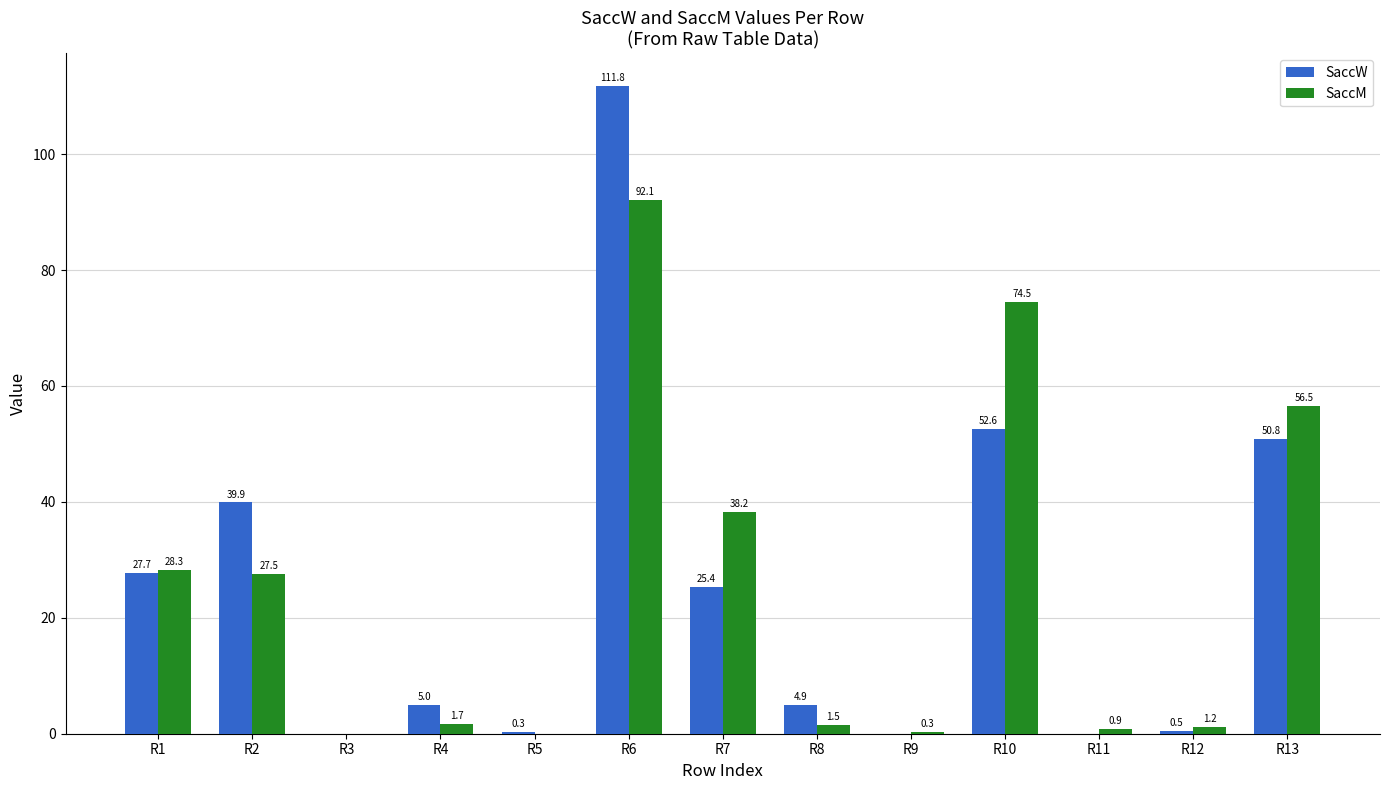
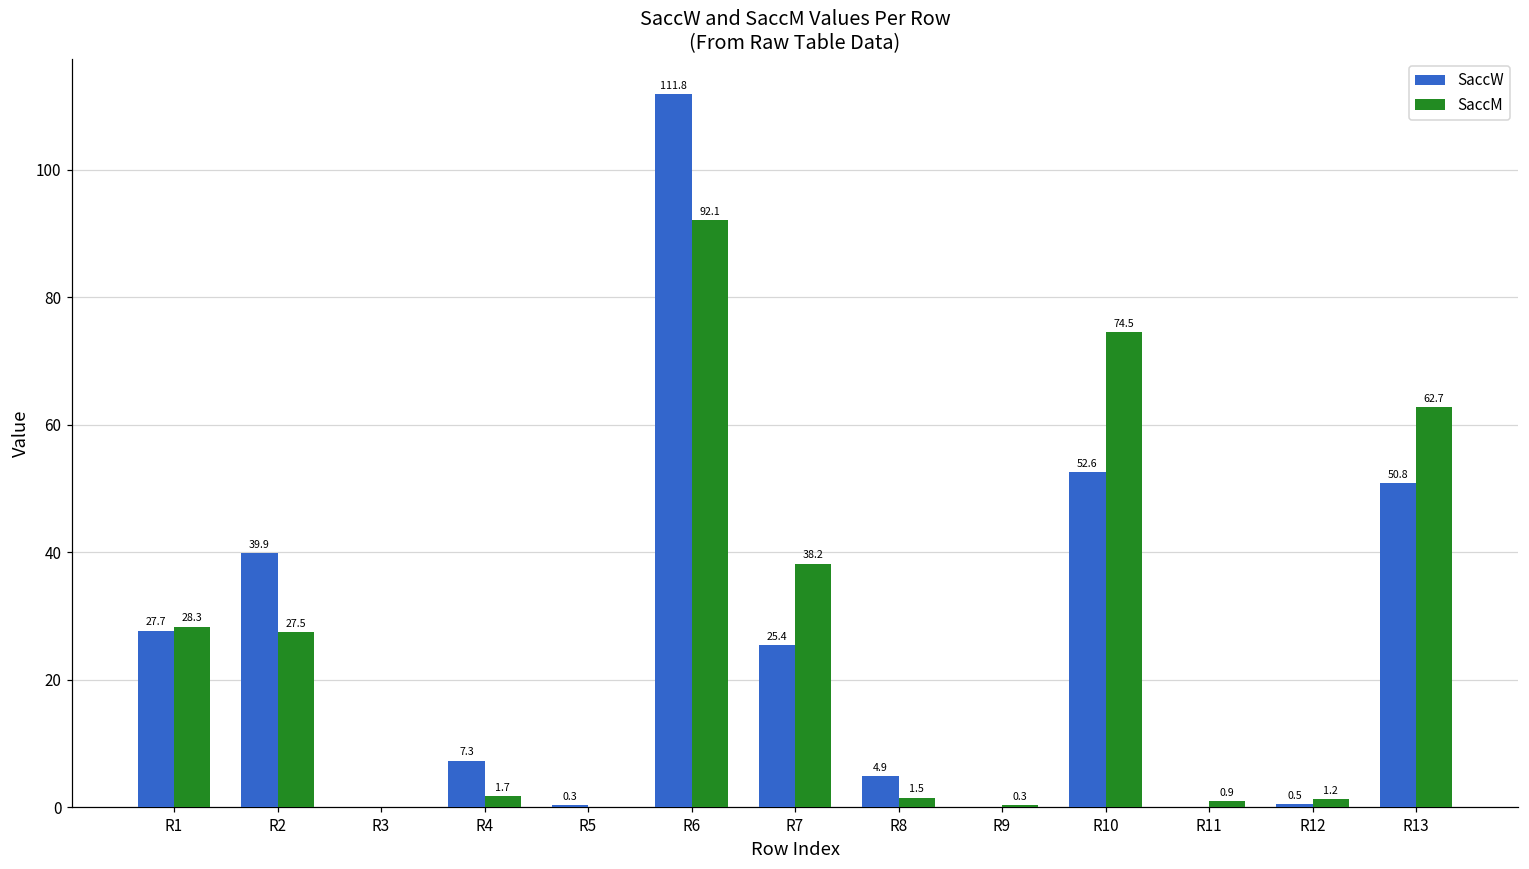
  {
    "SaccW": {
      "R1": 27.7,
      "R2": 39.9,
-     "R4": 5.0,
+     "R4": 7.3,
      "R5": 0.3,
      "R6": 111.8,
      "R7": 25.4,
      "R8": 4.9,
      "R10": 52.6,
      "R12": 0.5,
      "R13": 50.8
    },
    "SaccM": {
      "R1": 28.3,
      "R2": 27.5,
      "R4": 1.7,
      "R6": 92.1,
      "R7": 38.2,
      "R8": 1.5,
      "R9": 0.3,
      "R10": 74.5,
      "R11": 0.9,
      "R12": 1.2,
-     "R13": 56.5
+     "R13": 62.7
    }
  }
